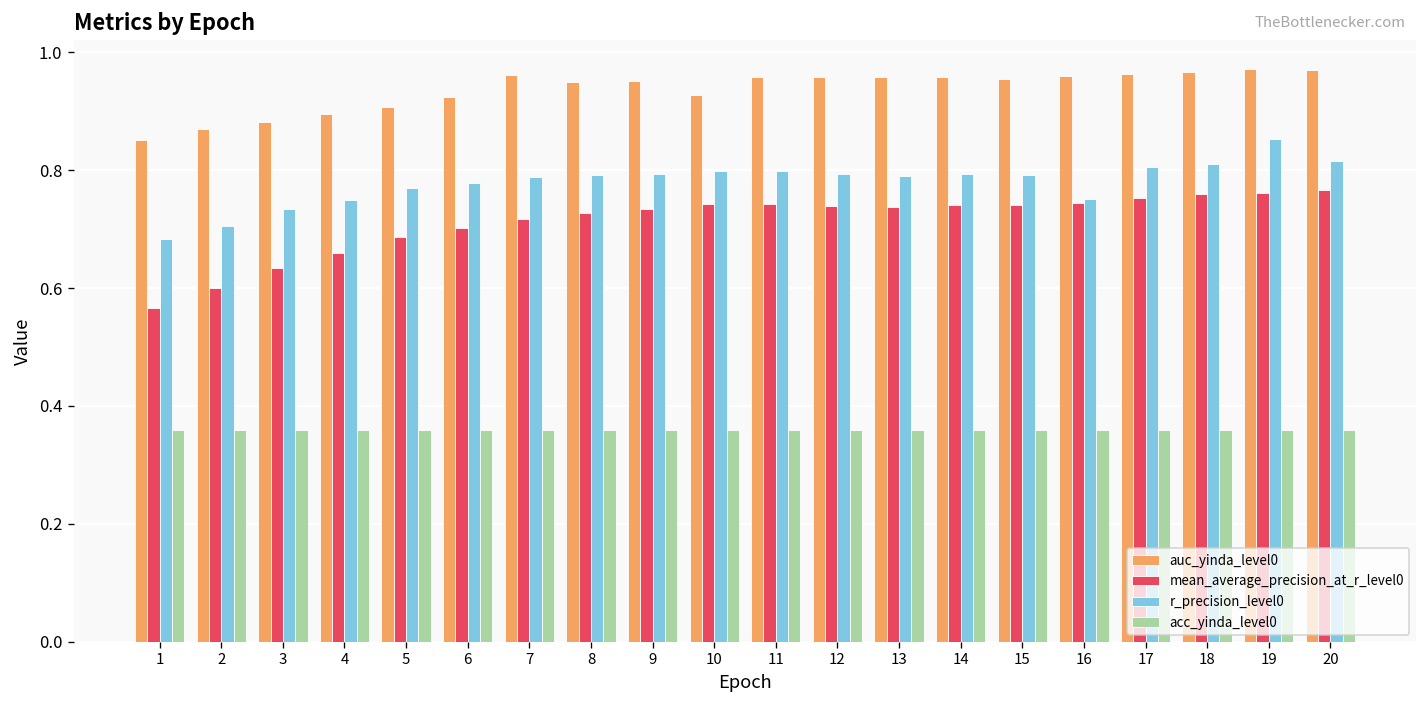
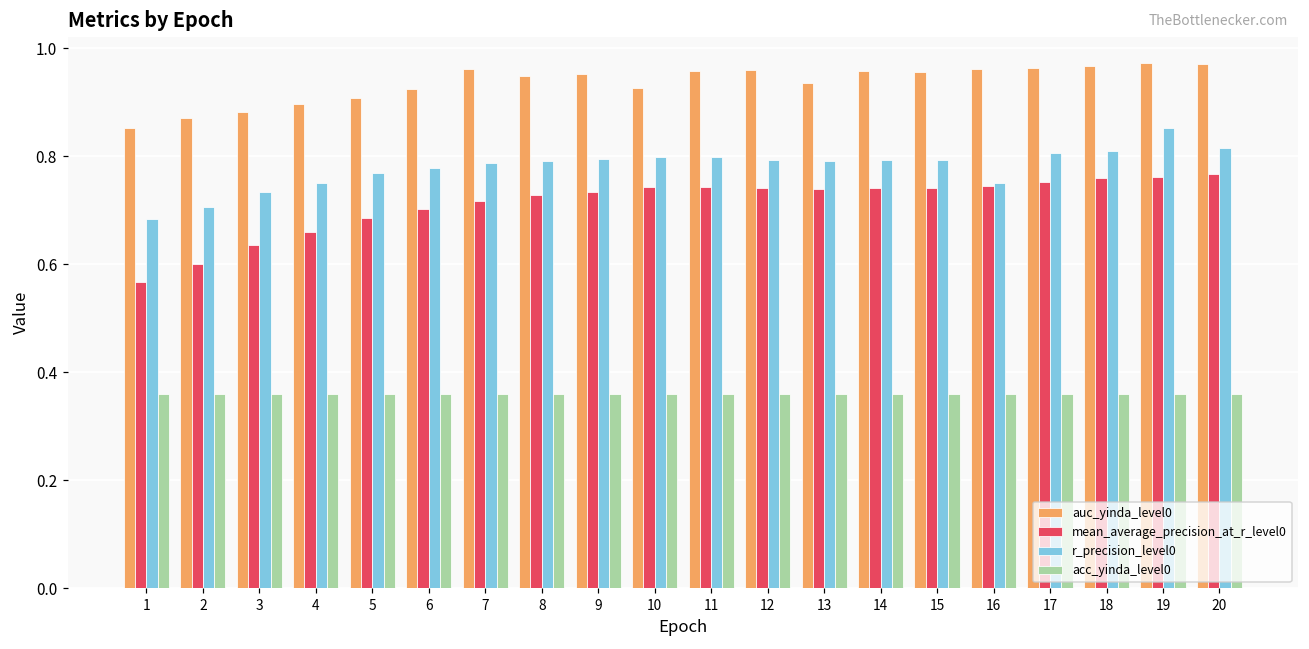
  {
    "auc_yinda_level0": {
      "1": 0.85,
      "2": 0.87,
      "3": 0.88,
      "4": 0.90,
      "5": 0.91,
      "6": 0.92,
      "7": 0.96,
      "8": 0.95,
      "9": 0.95,
      "10": 0.93,
      "11": 0.96,
      "12": 0.96,
-     "13": 0.96,
+     "13": 0.94,
      "14": 0.96,
      "15": 0.96,
      "16": 0.96,
      "17": 0.96,
      "18": 0.97,
      "19": 0.97,
      "20": 0.97
    },
    "mean_average_precision_at_r_level0": {
      "1": 0.57,
      "2": 0.60,
      "3": 0.63,
      "4": 0.66,
      "5": 0.69,
      "6": 0.70,
      "7": 0.72,
      "8": 0.73,
      "9": 0.73,
      "10": 0.74,
      "11": 0.74,
      "12": 0.74,
      "13": 0.74,
      "14": 0.74,
      "15": 0.74,
      "16": 0.74,
      "17": 0.75,
      "18": 0.76,
      "19": 0.76,
      "20": 0.77
    },
    "r_precision_level0": {
      "1": 0.68,
      "2": 0.71,
      "3": 0.73,
      "4": 0.75,
      "5": 0.77,
      "6": 0.78,
      "7": 0.79,
      "8": 0.79,
      "9": 0.79,
      "10": 0.80,
      "11": 0.80,
      "12": 0.79,
      "13": 0.79,
      "14": 0.79,
      "15": 0.79,
      "16": 0.75,
      "17": 0.80,
      "18": 0.81,
      "19": 0.85,
      "20": 0.82
    },
    "acc_yinda_level0": {
      "1": 0.36,
      "2": 0.36,
      "3": 0.36,
      "4": 0.36,
      "5": 0.36,
      "6": 0.36,
      "7": 0.36,
      "8": 0.36,
      "9": 0.36,
      "10": 0.36,
      "11": 0.36,
      "12": 0.36,
      "13": 0.36,
      "14": 0.36,
      "15": 0.36,
      "16": 0.36,
      "17": 0.36,
      "18": 0.36,
      "19": 0.36,
      "20": 0.36
    }
  }
